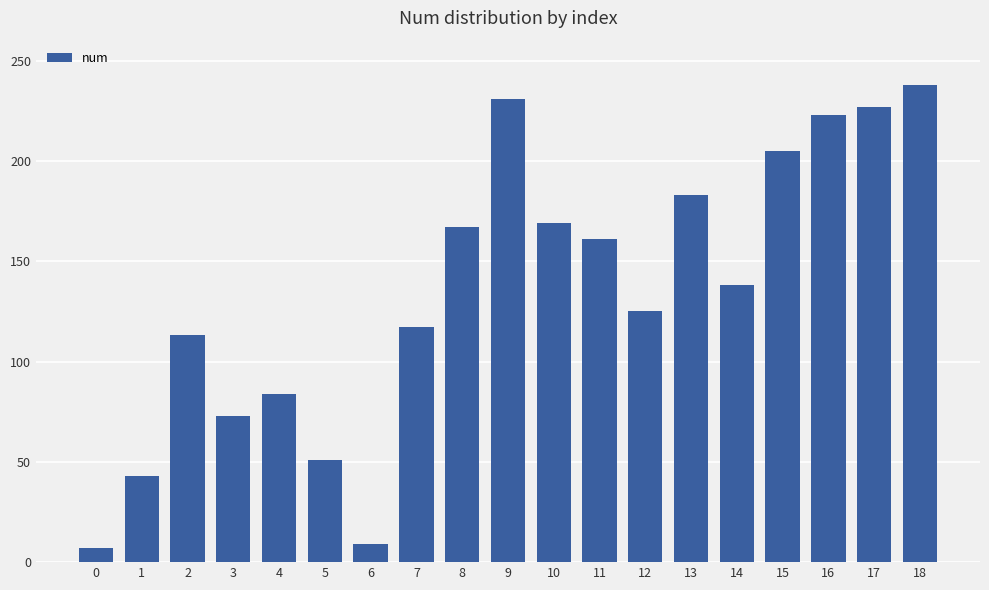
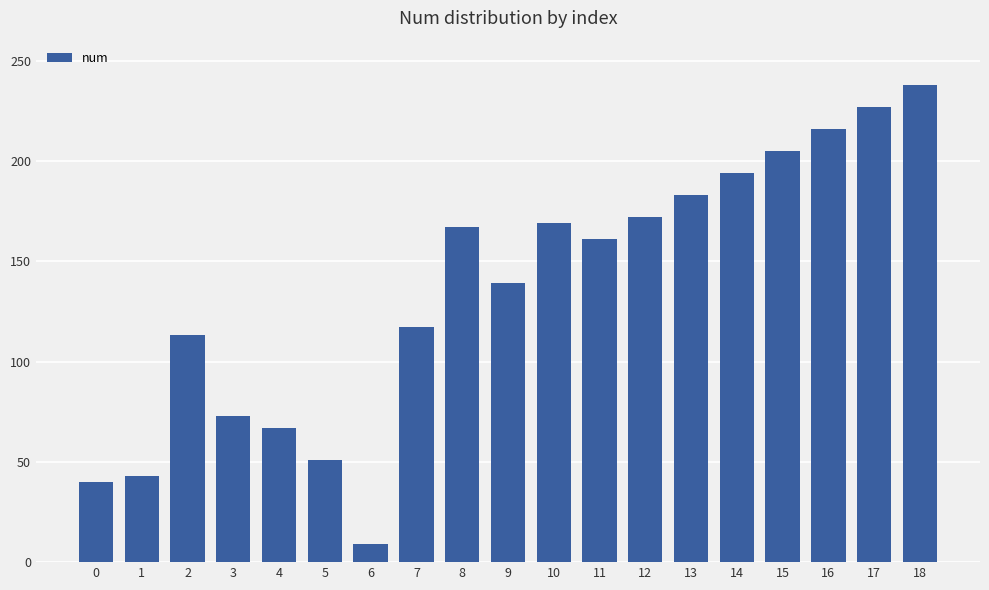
  {
-   "0": 7,
+   "0": 40,
    "1": 43,
    "2": 113,
    "3": 73,
-   "4": 84,
+   "4": 67,
    "5": 51,
    "6": 9,
    "7": 117,
    "8": 167,
-   "9": 231,
+   "9": 139,
    "10": 169,
    "11": 161,
-   "12": 125,
+   "12": 172,
    "13": 183,
-   "14": 138,
+   "14": 194,
    "15": 205,
-   "16": 223,
+   "16": 216,
    "17": 227,
    "18": 238
  }
